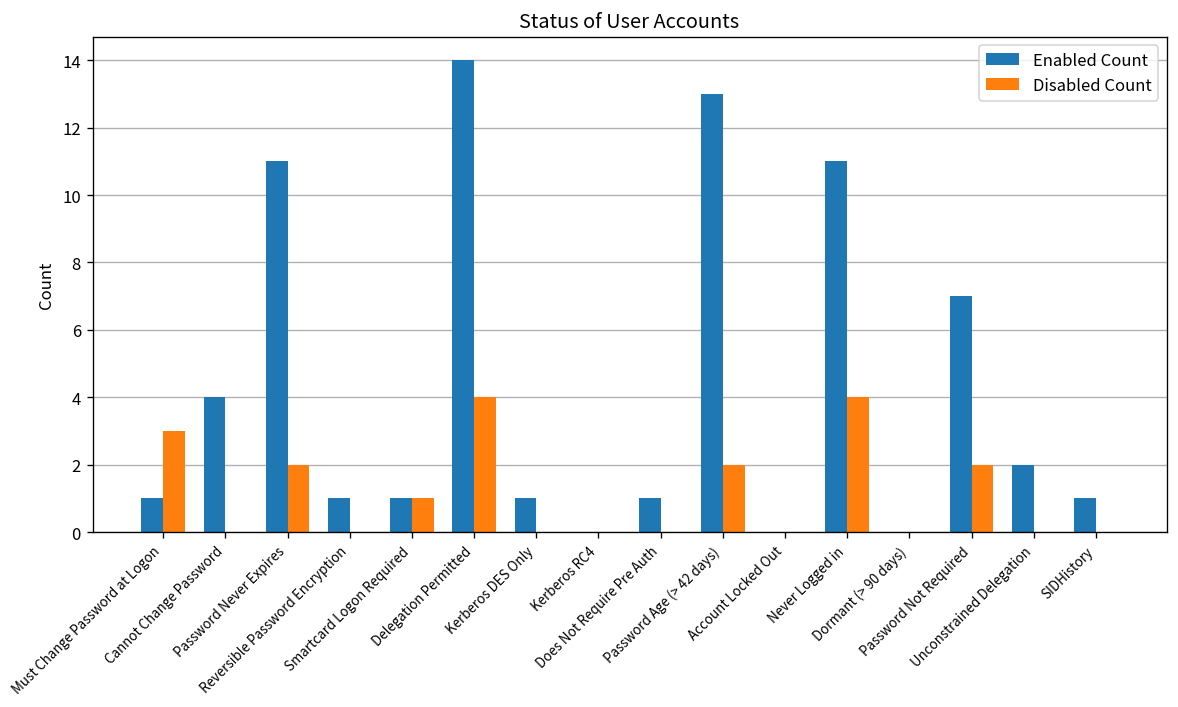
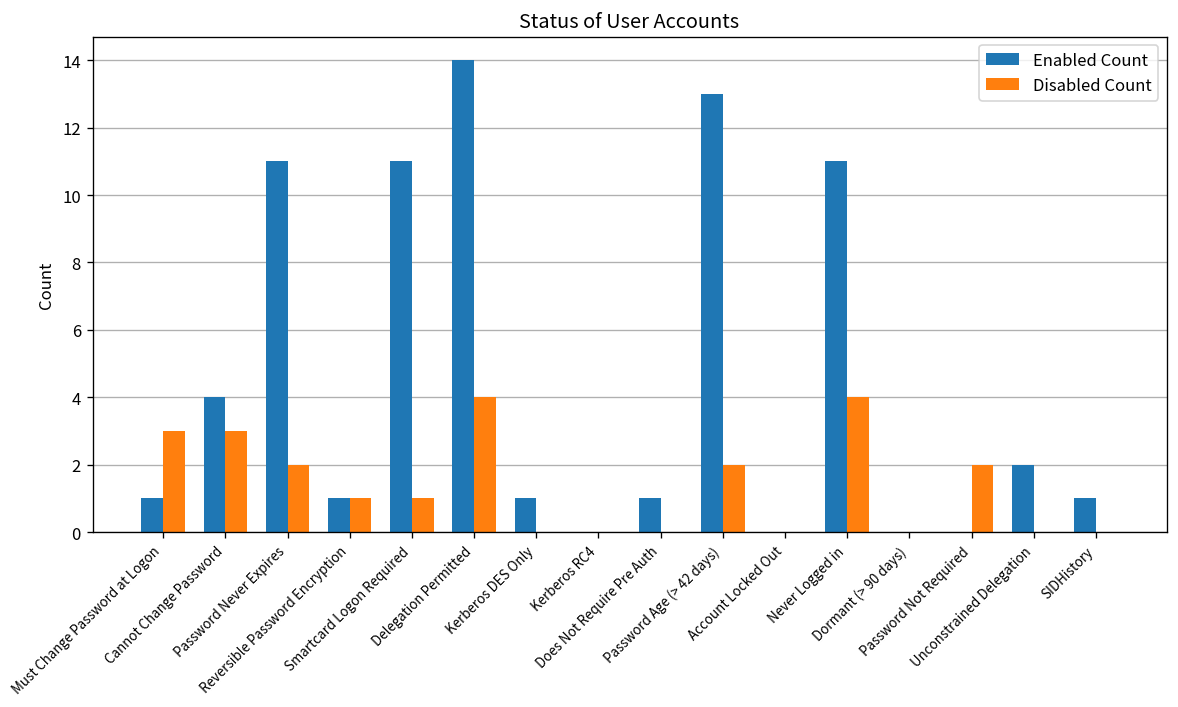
  {
    "Enabled Count": {
      "Must Change Password at Logon": 1,
      "Cannot Change Password": 4,
      "Password Never Expires": 11,
      "Reversible Password Encryption": 1,
-     "Smartcard Logon Required": 1,
+     "Smartcard Logon Required": 11,
      "Delegation Permitted": 14,
      "Kerberos DES Only": 1,
      "Kerberos RC4": 0,
      "Does Not Require Pre Auth": 1,
      "Password Age (> 42 days)": 13,
      "Account Locked Out": 0,
      "Never Logged in": 11,
      "Dormant (> 90 days)": 0,
-     "Password Not Required": 7,
+     "Password Not Required": 0,
      "Unconstrained Delegation": 2,
      "SIDHistory": 1
    },
    "Disabled Count": {
      "Must Change Password at Logon": 3,
-     "Cannot Change Password": 0,
+     "Cannot Change Password": 3,
      "Password Never Expires": 2,
-     "Reversible Password Encryption": 0,
+     "Reversible Password Encryption": 1,
      "Smartcard Logon Required": 1,
      "Delegation Permitted": 4,
      "Kerberos DES Only": 0,
      "Kerberos RC4": 0,
      "Does Not Require Pre Auth": 0,
      "Password Age (> 42 days)": 2,
      "Account Locked Out": 0,
      "Never Logged in": 4,
      "Dormant (> 90 days)": 0,
      "Password Not Required": 2,
      "Unconstrained Delegation": 0,
      "SIDHistory": 0
    }
  }
